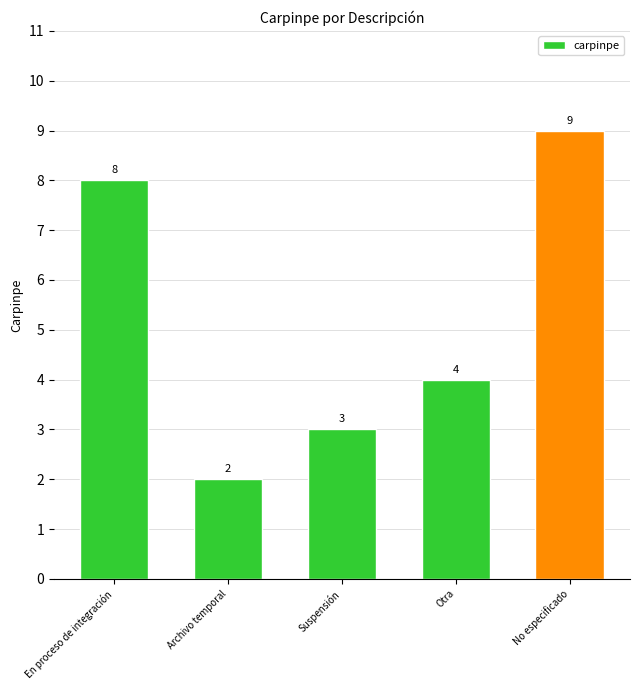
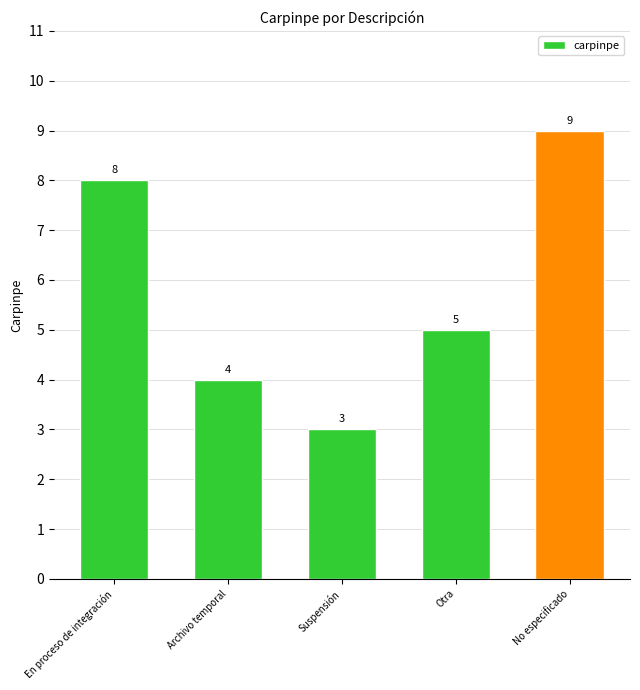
  {
    "En proceso de integración": 8,
-   "Archivo temporal": 2,
+   "Archivo temporal": 4,
    "Suspensión": 3,
-   "Otra": 4,
+   "Otra": 5,
    "No especificado": 9
  }
